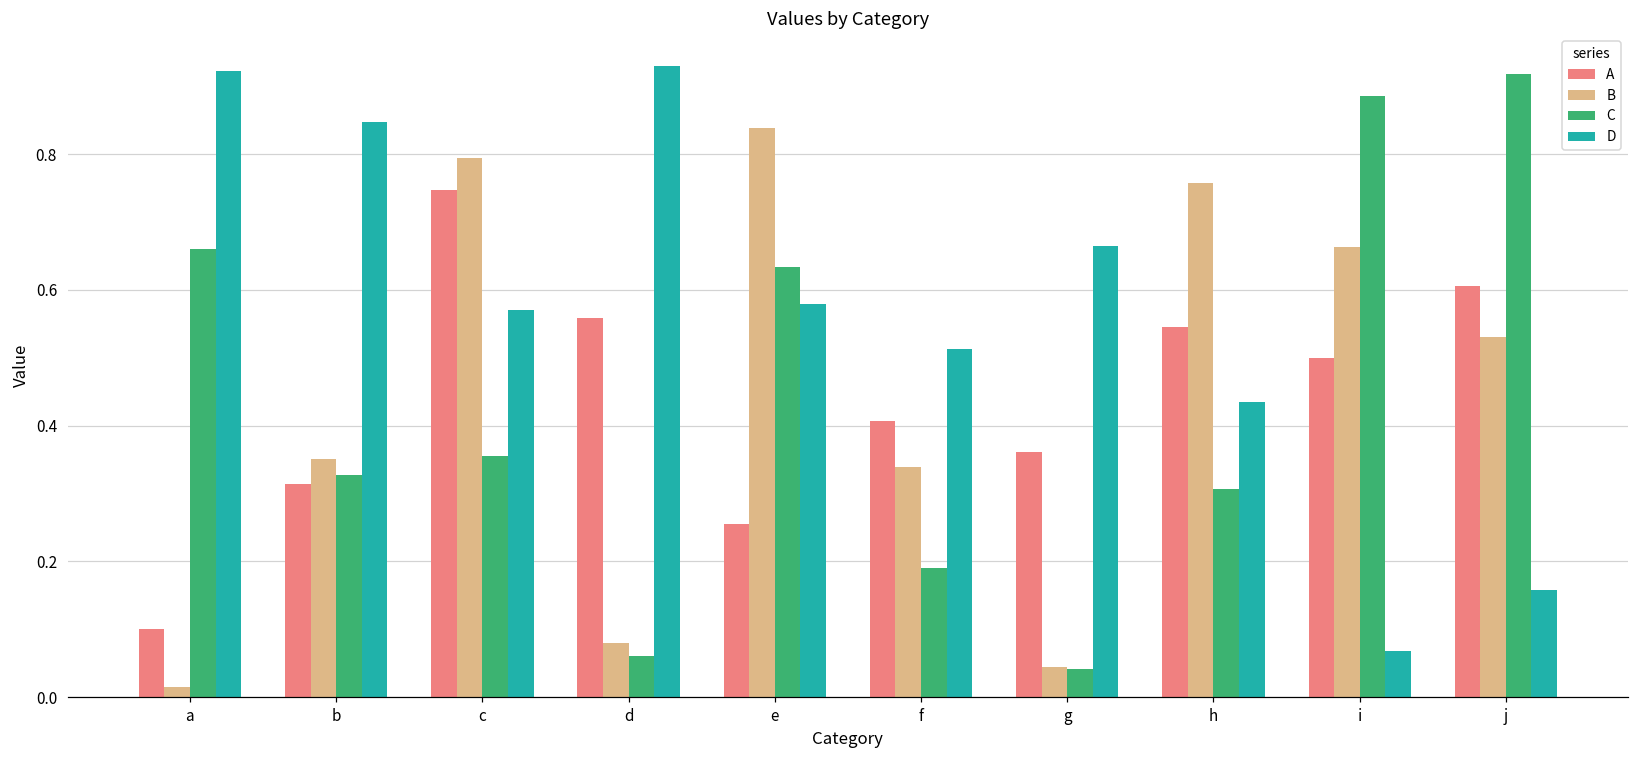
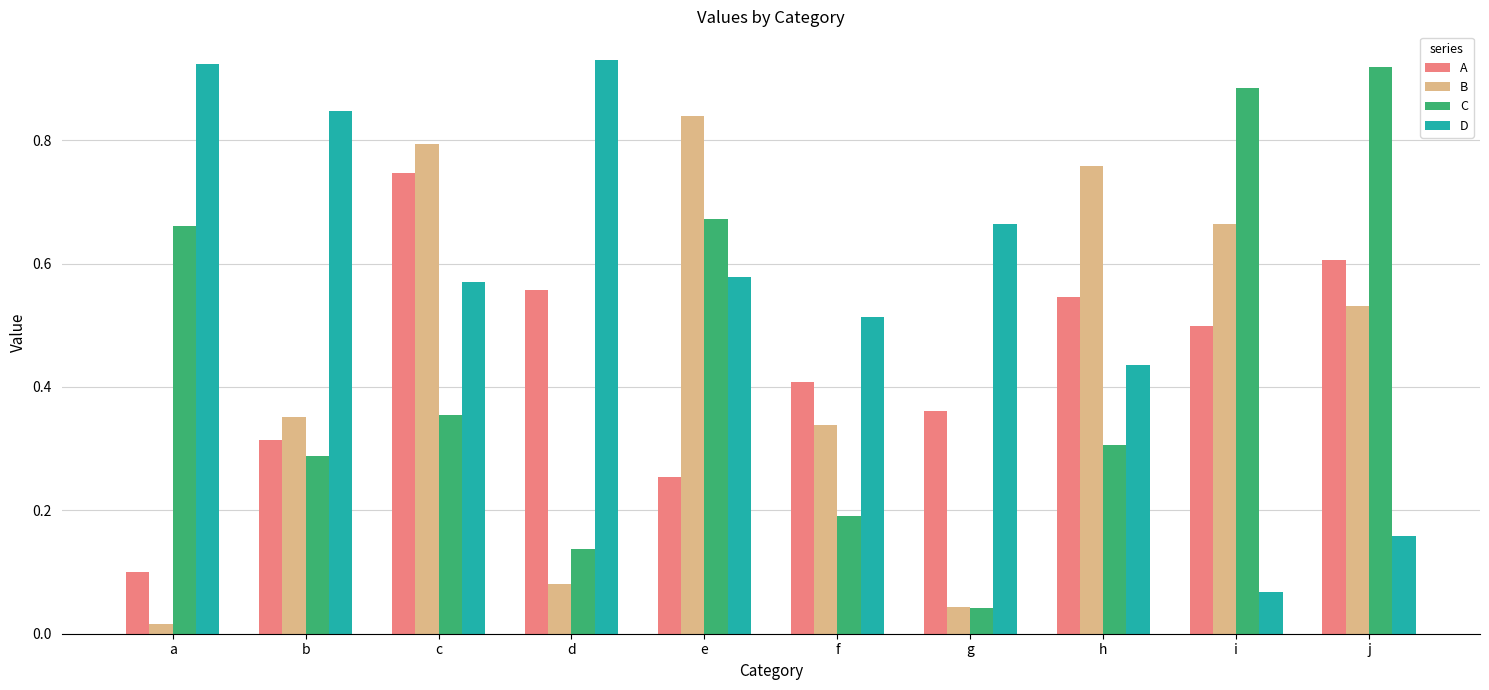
  {
    "C": {
      "a": 0.66,
-     "b": 0.33,
+     "b": 0.29,
      "c": 0.36,
-     "d": 0.06,
-     "e": 0.63,
+     "d": 0.14,
+     "e": 0.67,
      "f": 0.19,
      "g": 0.04,
      "h": 0.31,
      "i": 0.89,
      "j": 0.92
    },
    "D": {
      "a": 0.92,
      "b": 0.85,
      "c": 0.57,
      "d": 0.93,
      "e": 0.58,
      "f": 0.51,
      "g": 0.66,
      "h": 0.44,
      "i": 0.07,
      "j": 0.16
    }
  }
